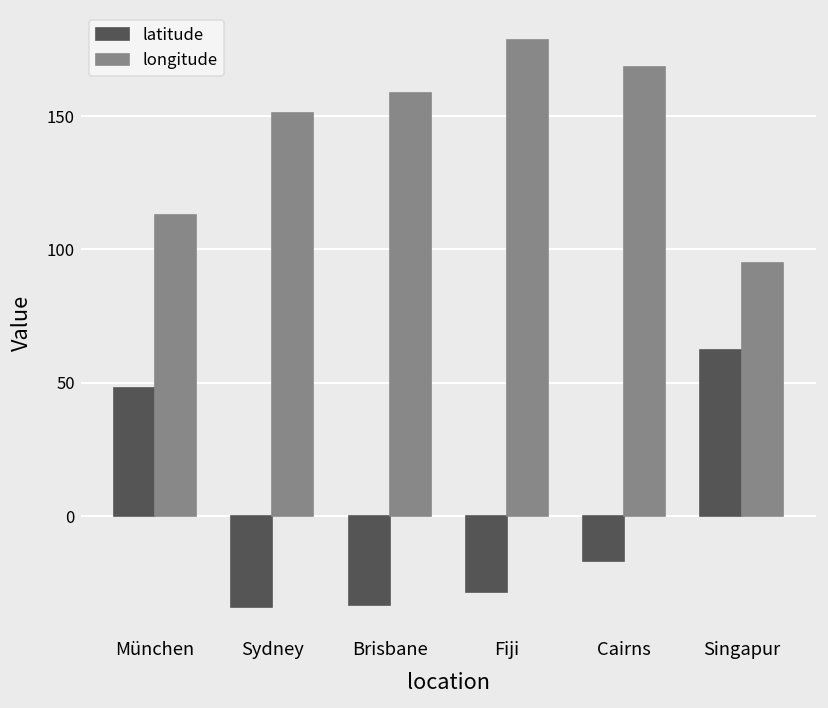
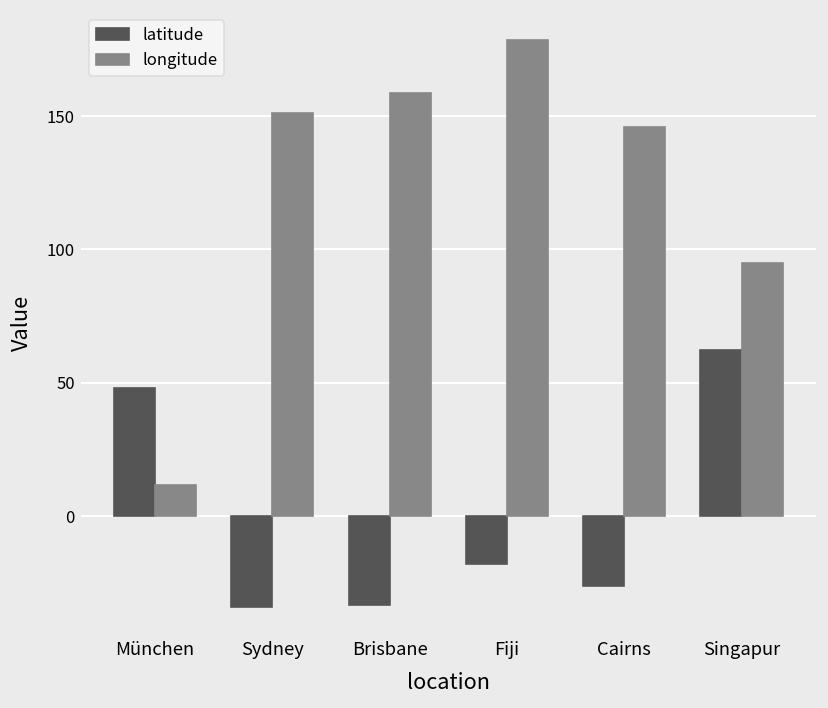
  {
    "latitude": {
      "München": 48,
      "Sydney": -34,
      "Brisbane": -33,
-     "Fiji": -29,
-     "Cairns": -17,
+     "Fiji": -18,
+     "Cairns": -26,
      "Singapur": 62
    },
    "longitude": {
-     "München": 113,
+     "München": 12,
      "Sydney": 151,
      "Brisbane": 159,
      "Fiji": 178,
-     "Cairns": 169,
+     "Cairns": 146,
      "Singapur": 95
    }
  }
